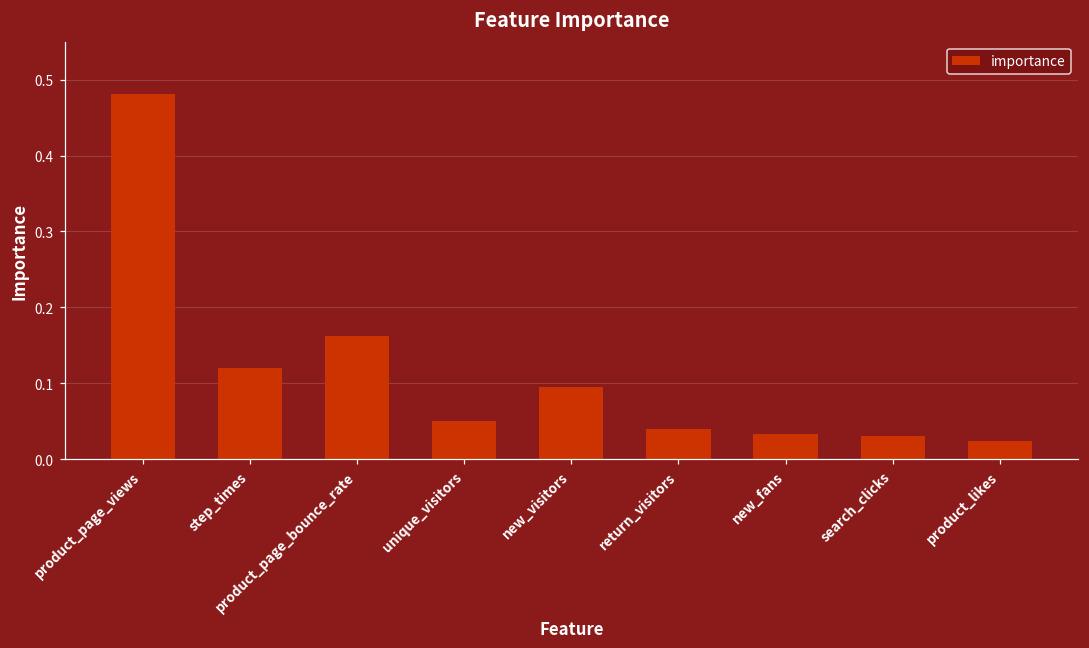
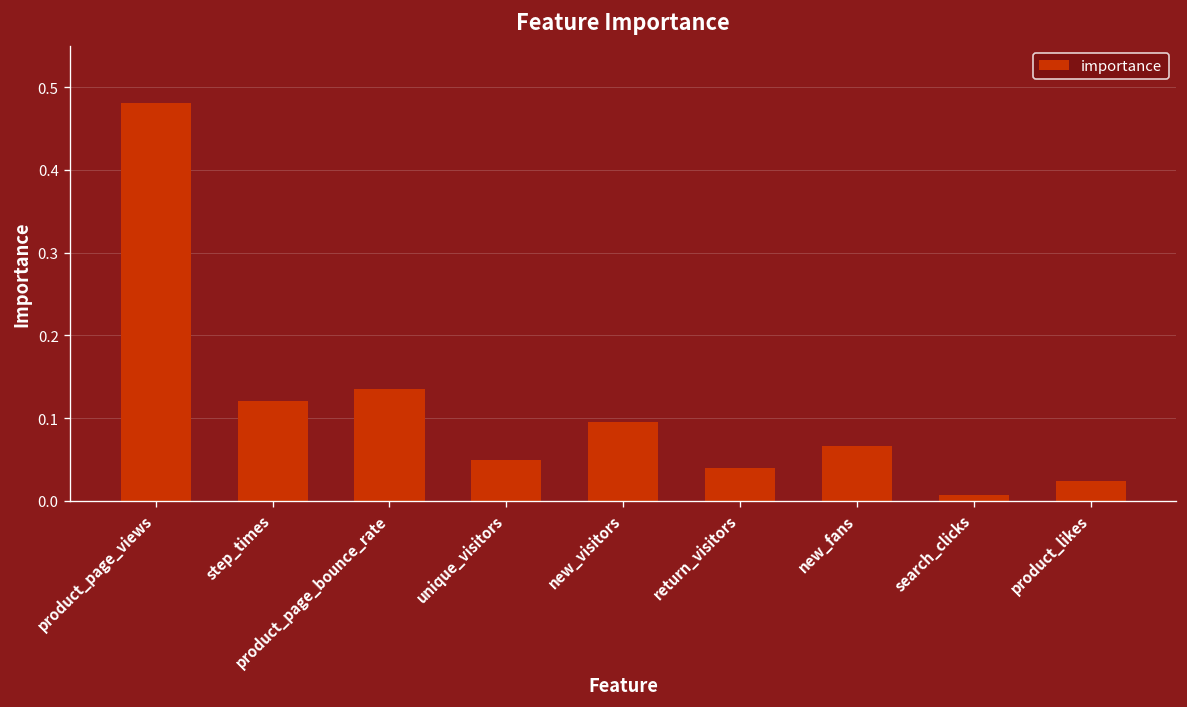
  {
    "product_page_views": 0.48,
    "step_times": 0.12,
-   "product_page_bounce_rate": 0.16,
+   "product_page_bounce_rate": 0.14,
    "unique_visitors": 0.05,
    "new_visitors": 0.09,
    "return_visitors": 0.04,
-   "new_fans": 0.03,
-   "search_clicks": 0.03,
+   "new_fans": 0.07,
+   "search_clicks": 0.01,
    "product_likes": 0.02
  }
